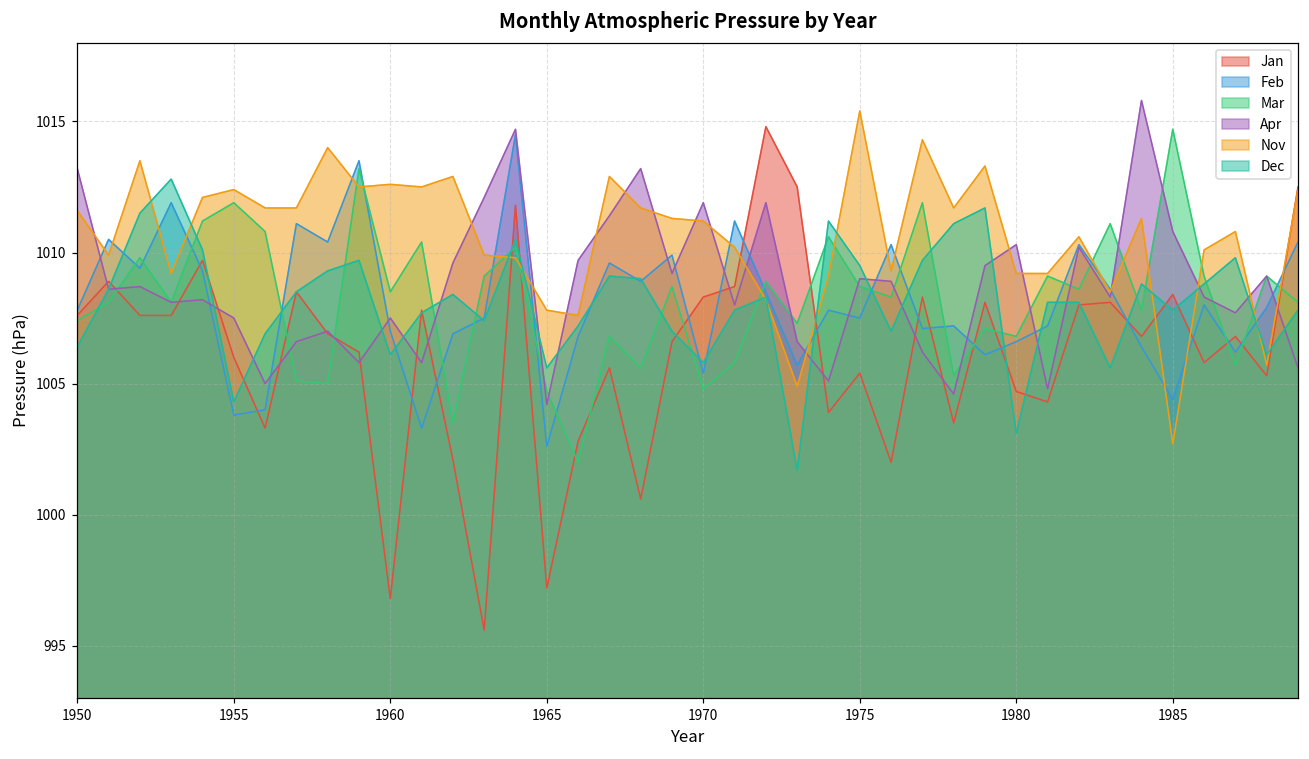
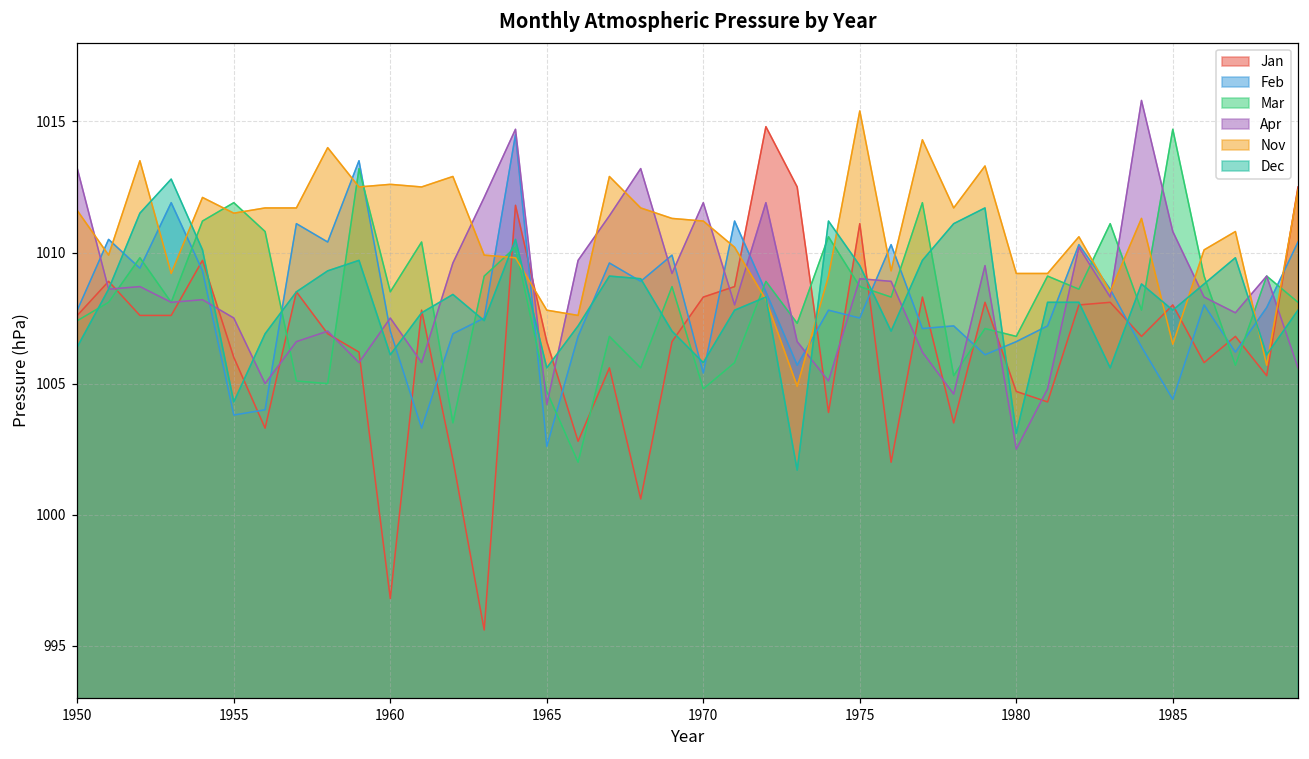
  {
    "Jan": {
      "1950": 1007.6,
      "1955": 1006.0,
      "1960": 996.8,
-     "1965": 997.2,
+     "1965": 1006.6,
      "1970": 1008.3,
-     "1975": 1005.4,
+     "1975": 1011.1,
      "1980": 1004.7,
-     "1985": 1008.4
+     "1985": 1008.0
    },
    "Apr": {
      "1950": 1013.2,
      "1955": 1007.5,
      "1960": 1007.5,
      "1965": 1004.2,
      "1970": 1011.9,
      "1975": 1009.0,
-     "1980": 1010.3,
+     "1980": 1002.5,
      "1985": 1010.8
    },
    "Nov": {
      "1950": 1011.6,
-     "1955": 1012.4,
+     "1955": 1011.5,
      "1960": 1012.6,
      "1965": 1007.8,
      "1970": 1011.2,
      "1975": 1015.4,
      "1980": 1009.2,
-     "1985": 1002.7
+     "1985": 1006.5
    }
  }
